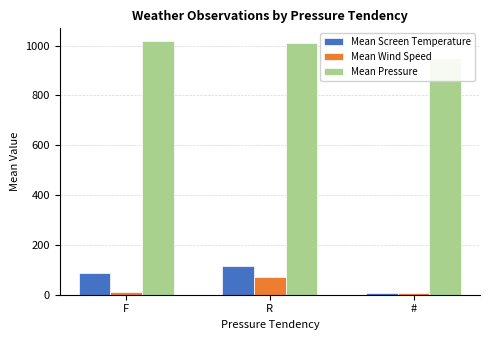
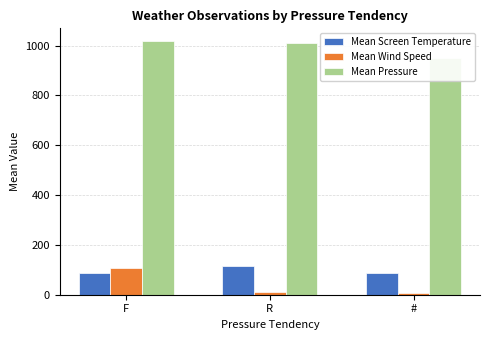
  {
    "Mean Screen Temperature": {
      "F": 90,
      "R": 120,
-     "#": 10
+     "#": 90
    },
    "Mean Wind Speed": {
-     "F": 10,
-     "R": 70
+     "F": 110,
+     "R": 10
    },
    "Mean Pressure": {
      "F": 1020,
      "R": 1010
    }
  }
